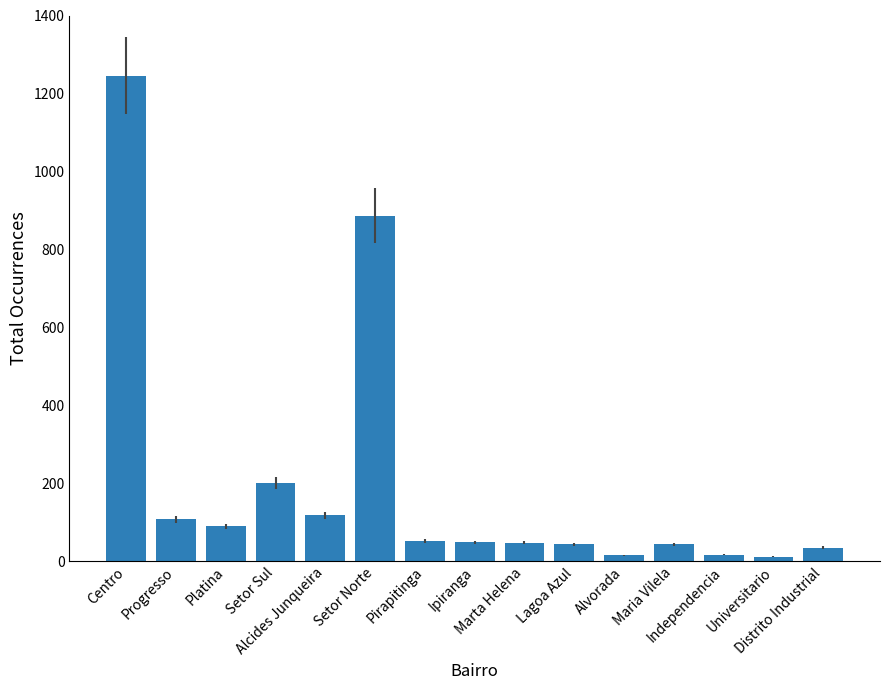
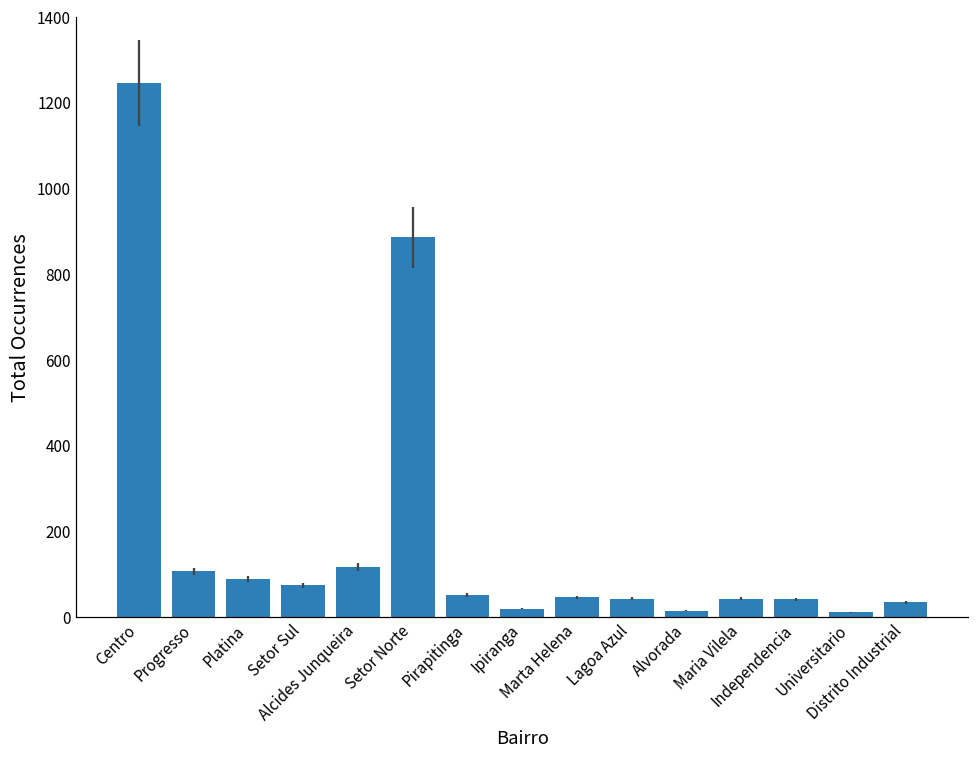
  {
    "Centro": 1250,
    "Progresso": 110,
    "Platina": 90,
-   "Setor Sul": 200,
+   "Setor Sul": 80,
    "Alcides Junqueira": 120,
    "Setor Norte": 890,
    "Pirapitinga": 50,
-   "Ipiranga": 50,
+   "Ipiranga": 20,
    "Marta Helena": 50,
    "Lagoa Azul": 40,
    "Alvorada": 20,
    "Maria Vilela": 40,
-   "Independencia": 20,
+   "Independencia": 40,
    "Universitario": 10,
    "Distrito Industrial": 40
  }
